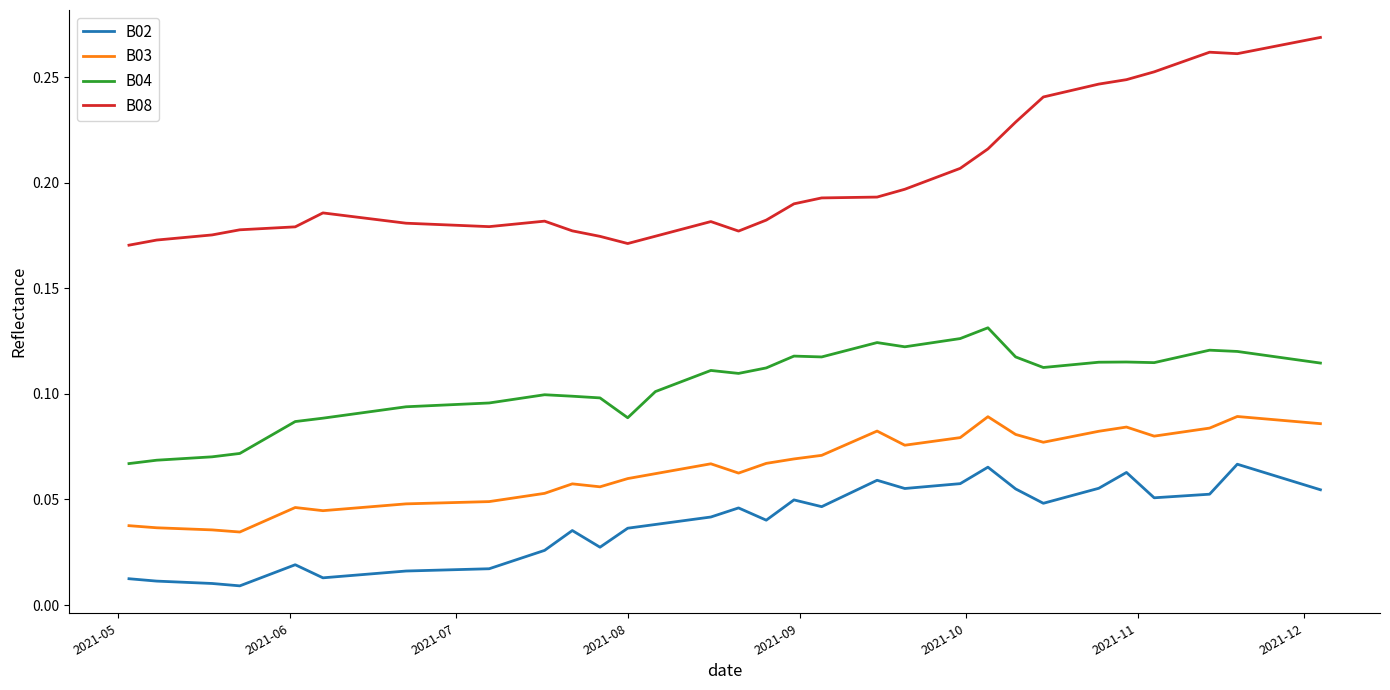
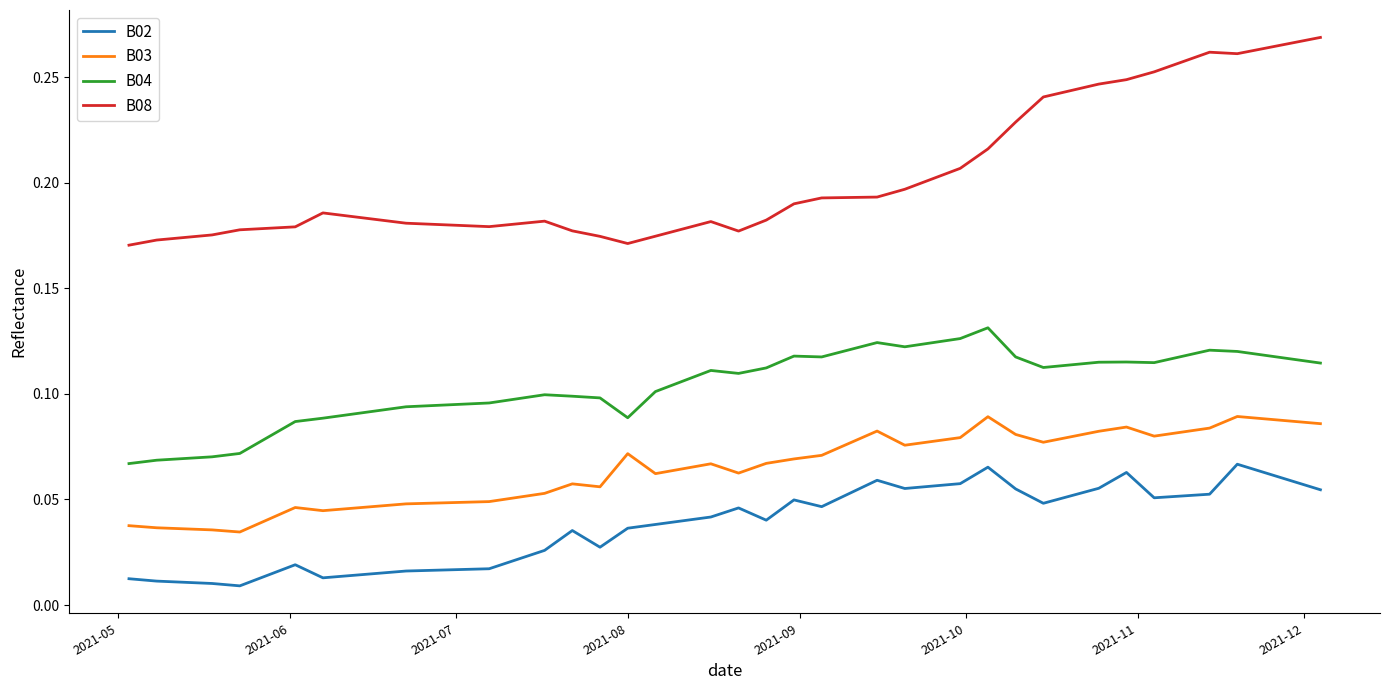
  {
    "B02": {
      "2021-08": 0.036
    },
    "B03": {
-     "2021-08": 0.060
+     "2021-08": 0.072
    },
    "B04": {
      "2021-08": 0.089
    },
    "B08": {
      "2021-08": 0.171
    }
  }
